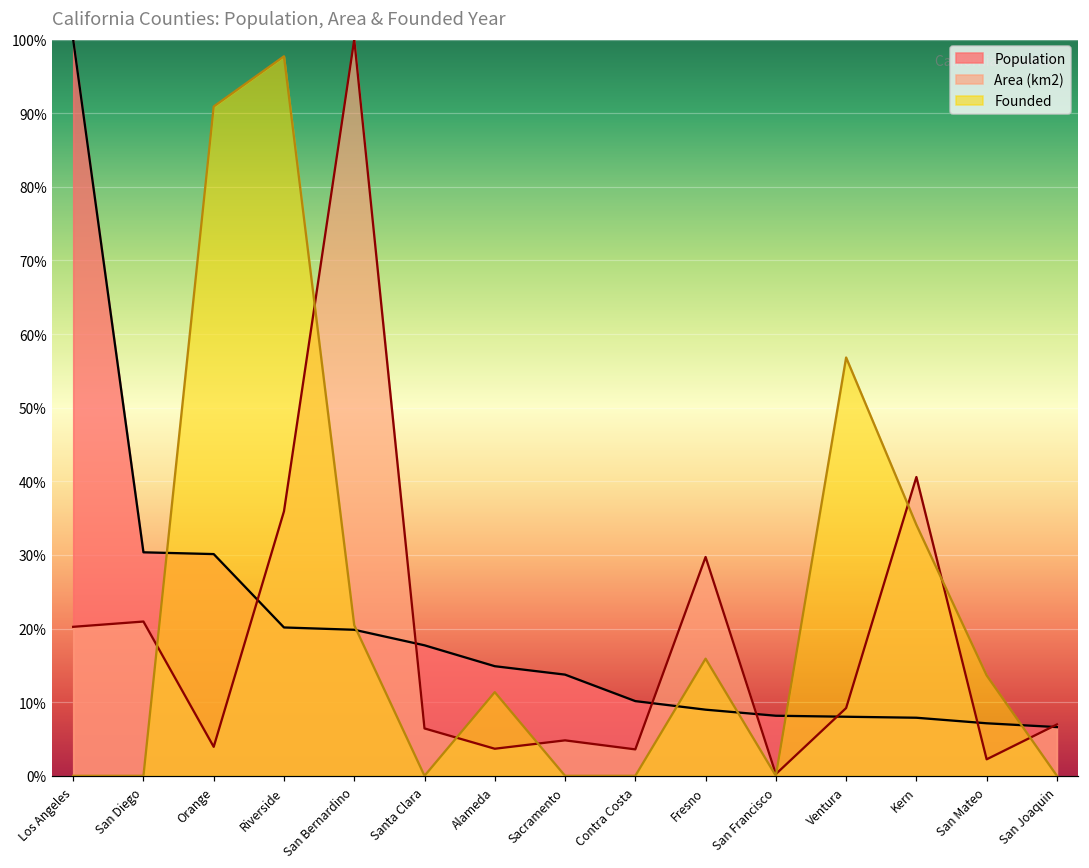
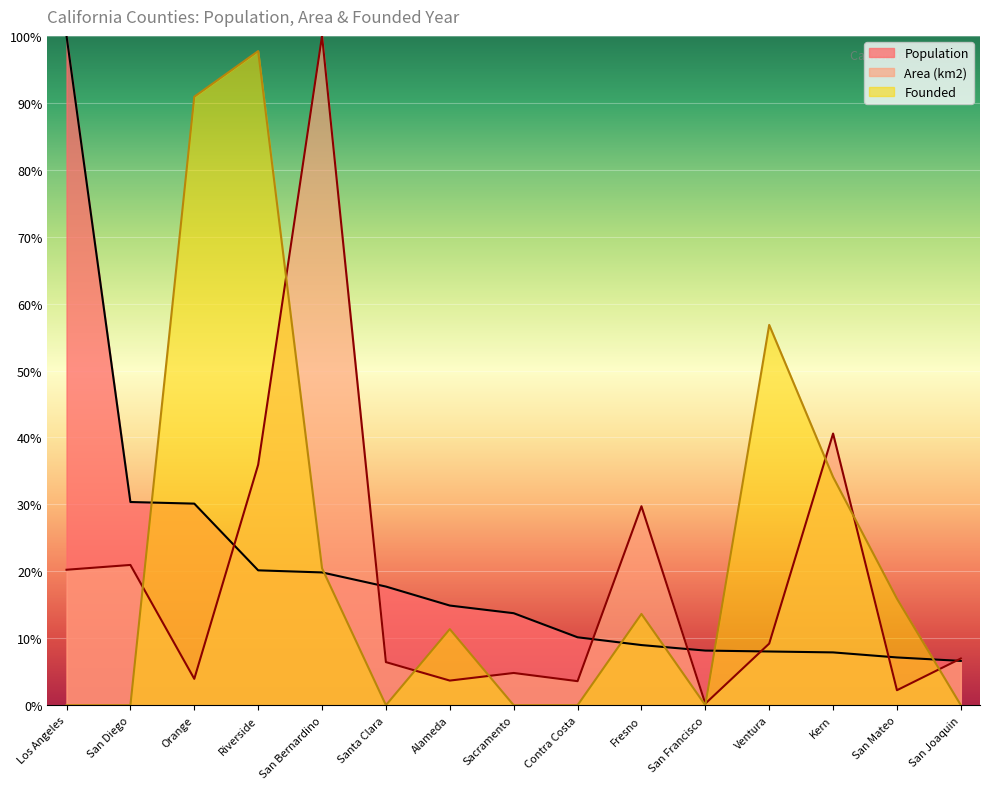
  {
    "Founded": {
      "Los Angeles": "0%",
      "San Diego": "0%",
      "Orange": "91%",
      "Riverside": "98%",
      "San Bernardino": "20%",
      "Santa Clara": "0%",
      "Alameda": "11%",
      "Sacramento": "0%",
      "Contra Costa": "0%",
-     "Fresno": "16%",
+     "Fresno": "14%",
      "Ventura": "57%",
      "Kern": "34%",
-     "San Mateo": "14%",
+     "San Mateo": "16%",
      "San Joaquin": "0%"
    }
  }
